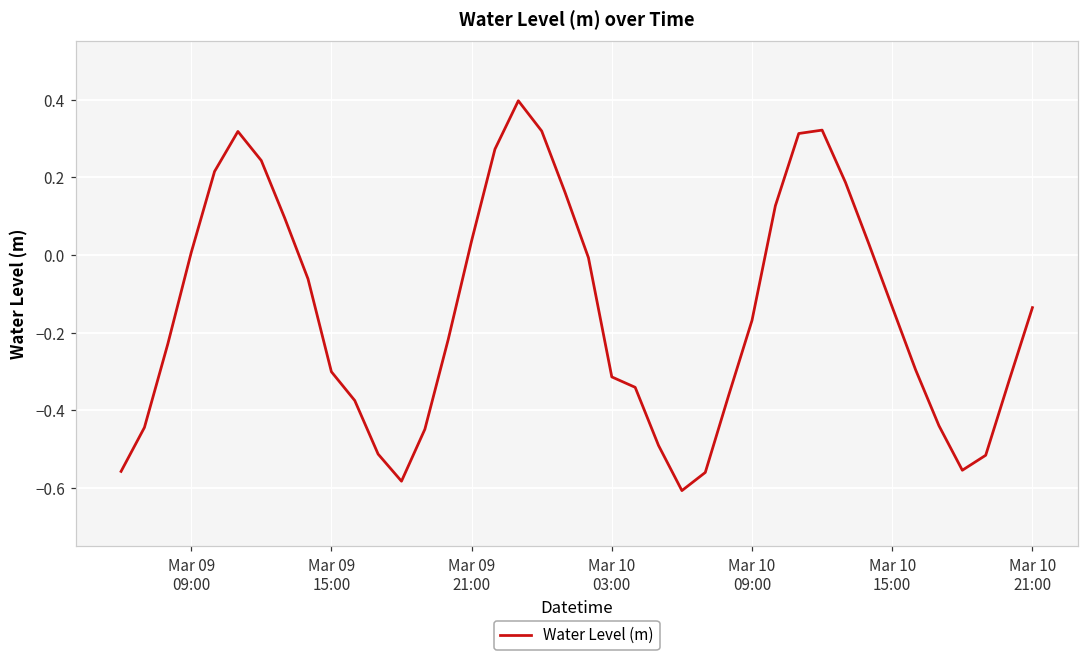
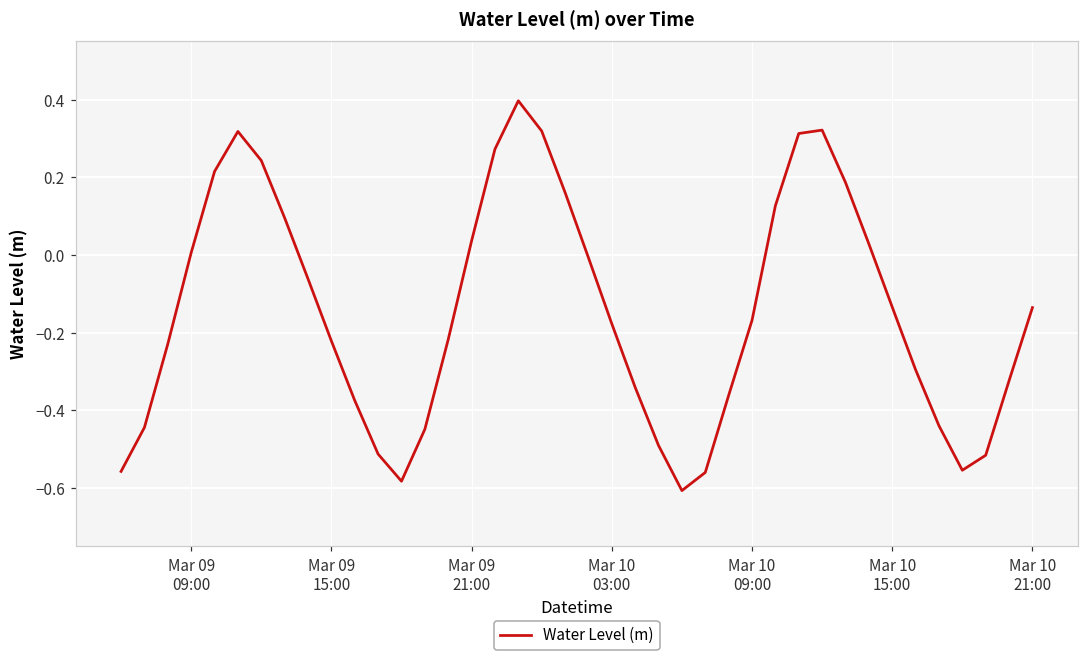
  {
    "Mar 09 09:00": 0.01,
-   "Mar 09 15:00": -0.30,
+   "Mar 09 15:00": -0.22,
    "Mar 09 21:00": 0.04,
-   "Mar 10 03:00": -0.31,
+   "Mar 10 03:00": -0.18,
    "Mar 10 09:00": -0.17,
    "Mar 10 15:00": -0.13,
    "Mar 10 21:00": -0.14
  }
